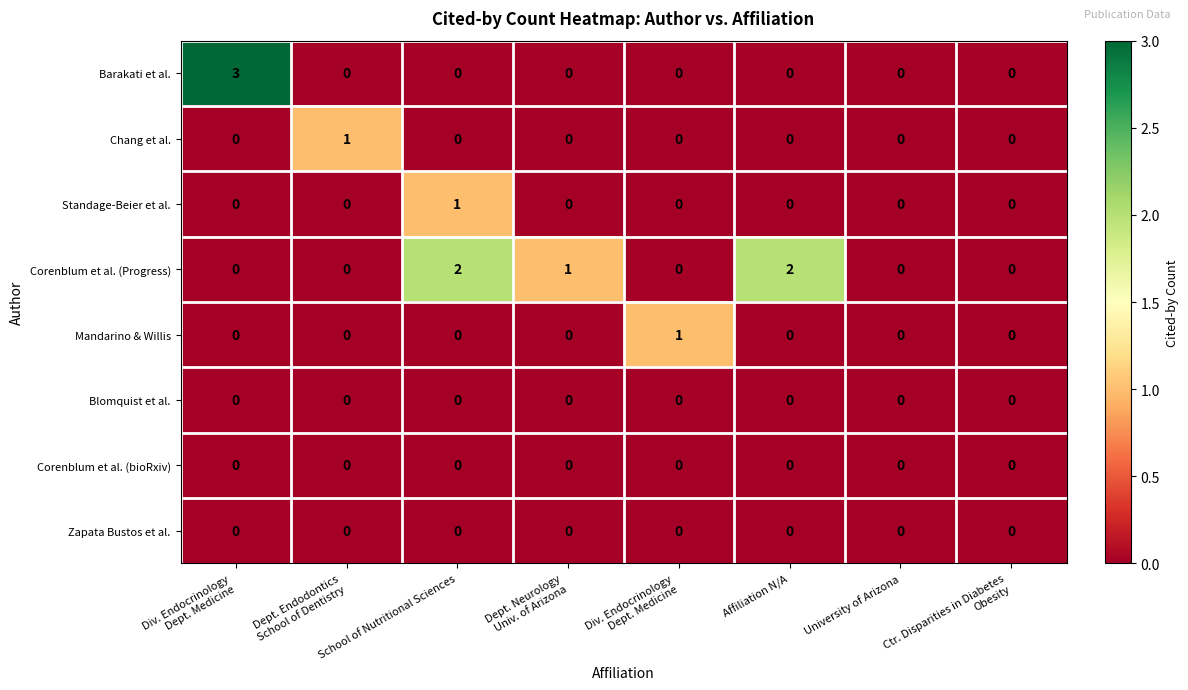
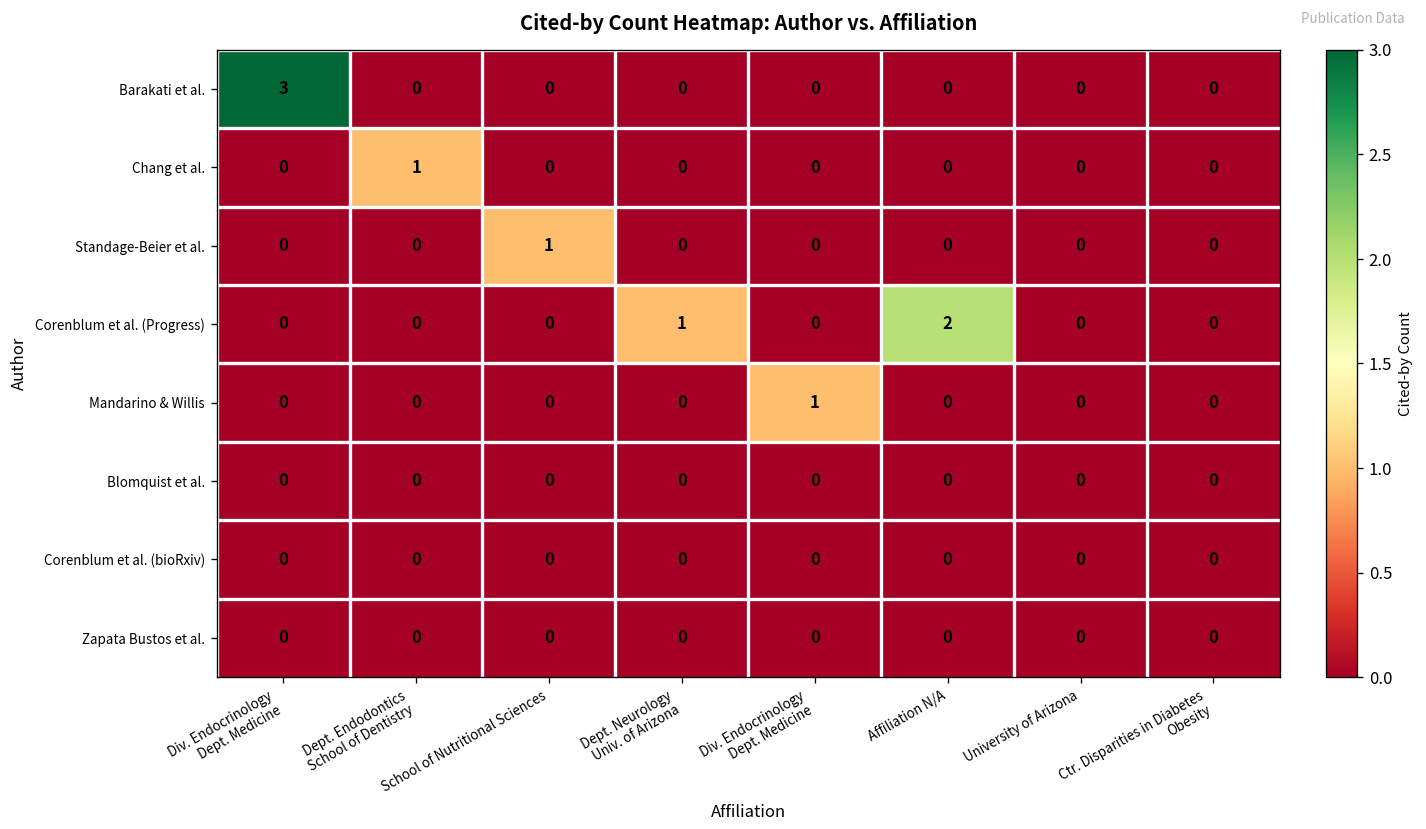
  {
    "Barakati et al.": {
      "Dept. Endodontics School of Dentistry": 0,
      "School of Nutritional Sciences": 0,
      "Dept. Neurology Univ. of Arizona": 0,
      "Affiliation N/A": 0,
      "University of Arizona": 0,
      "Ctr. Disparities in Diabetes Obesity": 0
    },
    "Chang et al.": {
      "Dept. Endodontics School of Dentistry": 1,
      "School of Nutritional Sciences": 0,
      "Dept. Neurology Univ. of Arizona": 0,
      "Affiliation N/A": 0,
      "University of Arizona": 0,
      "Ctr. Disparities in Diabetes Obesity": 0
    },
    "Standage-Beier et al.": {
      "Dept. Endodontics School of Dentistry": 0,
      "School of Nutritional Sciences": 1,
      "Dept. Neurology Univ. of Arizona": 0,
      "Affiliation N/A": 0,
      "University of Arizona": 0,
      "Ctr. Disparities in Diabetes Obesity": 0
    },
    "Corenblum et al. (Progress)": {
      "Dept. Endodontics School of Dentistry": 0,
-     "School of Nutritional Sciences": 2,
+     "School of Nutritional Sciences": 0,
      "Dept. Neurology Univ. of Arizona": 1,
      "Affiliation N/A": 2,
      "University of Arizona": 0,
      "Ctr. Disparities in Diabetes Obesity": 0
    },
    "Mandarino & Willis": {
      "Dept. Endodontics School of Dentistry": 0,
      "School of Nutritional Sciences": 0,
      "Dept. Neurology Univ. of Arizona": 0,
      "Affiliation N/A": 0,
      "University of Arizona": 0,
      "Ctr. Disparities in Diabetes Obesity": 0
    },
    "Blomquist et al.": {
      "Dept. Endodontics School of Dentistry": 0,
      "School of Nutritional Sciences": 0,
      "Dept. Neurology Univ. of Arizona": 0,
      "Affiliation N/A": 0,
      "University of Arizona": 0,
      "Ctr. Disparities in Diabetes Obesity": 0
    },
    "Corenblum et al. (bioRxiv)": {
      "Dept. Endodontics School of Dentistry": 0,
      "School of Nutritional Sciences": 0,
      "Dept. Neurology Univ. of Arizona": 0,
      "Affiliation N/A": 0,
      "University of Arizona": 0,
      "Ctr. Disparities in Diabetes Obesity": 0
    },
    "Zapata Bustos et al.": {
      "Dept. Endodontics School of Dentistry": 0,
      "School of Nutritional Sciences": 0,
      "Dept. Neurology Univ. of Arizona": 0,
      "Affiliation N/A": 0,
      "University of Arizona": 0,
      "Ctr. Disparities in Diabetes Obesity": 0
    }
  }
